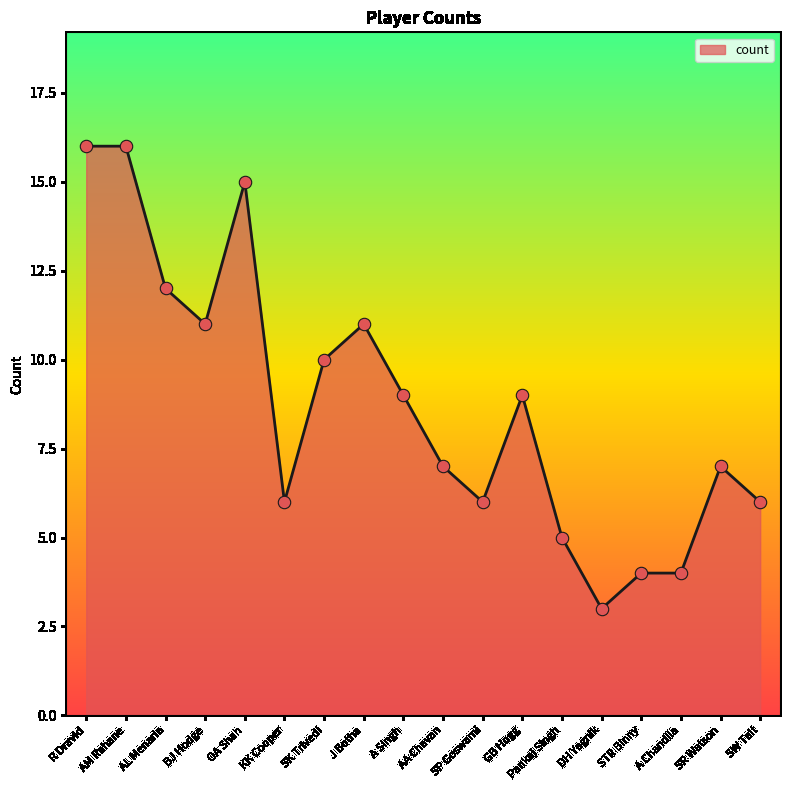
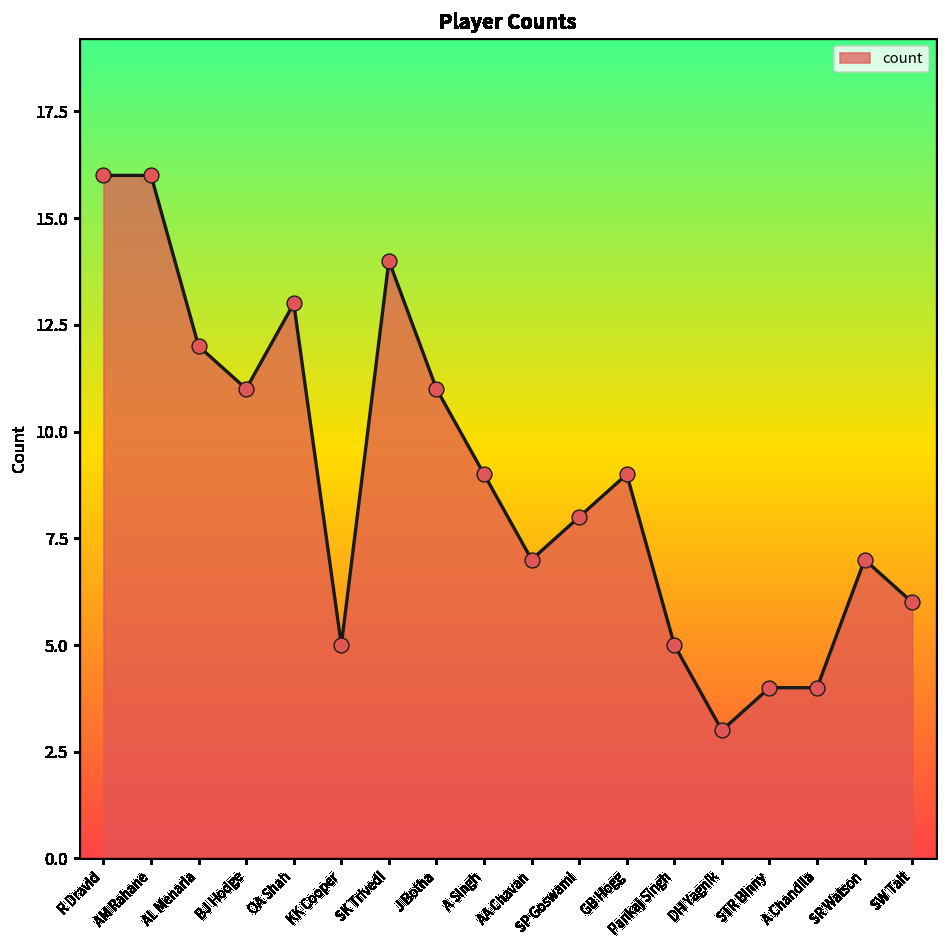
  {
    "R Dravid": 16,
    "AM Rahane": 16,
    "AL Menaria": 12,
    "BJ Hodge": 11,
-   "OA Shah": 15,
-   "KK Cooper": 6,
-   "SK Trivedi": 10,
+   "OA Shah": 13,
+   "KK Cooper": 5,
+   "SK Trivedi": 14,
    "J Botha": 11,
    "A Singh": 9,
    "AA Chavan": 7,
-   "SP Goswami": 6,
+   "SP Goswami": 8,
    "GB Hogg": 9,
    "Pankaj Singh": 5,
    "DH Yagnik": 3,
    "STR Binny": 4,
    "A Chandila": 4,
    "SR Watson": 7,
    "SW Tait": 6
  }
